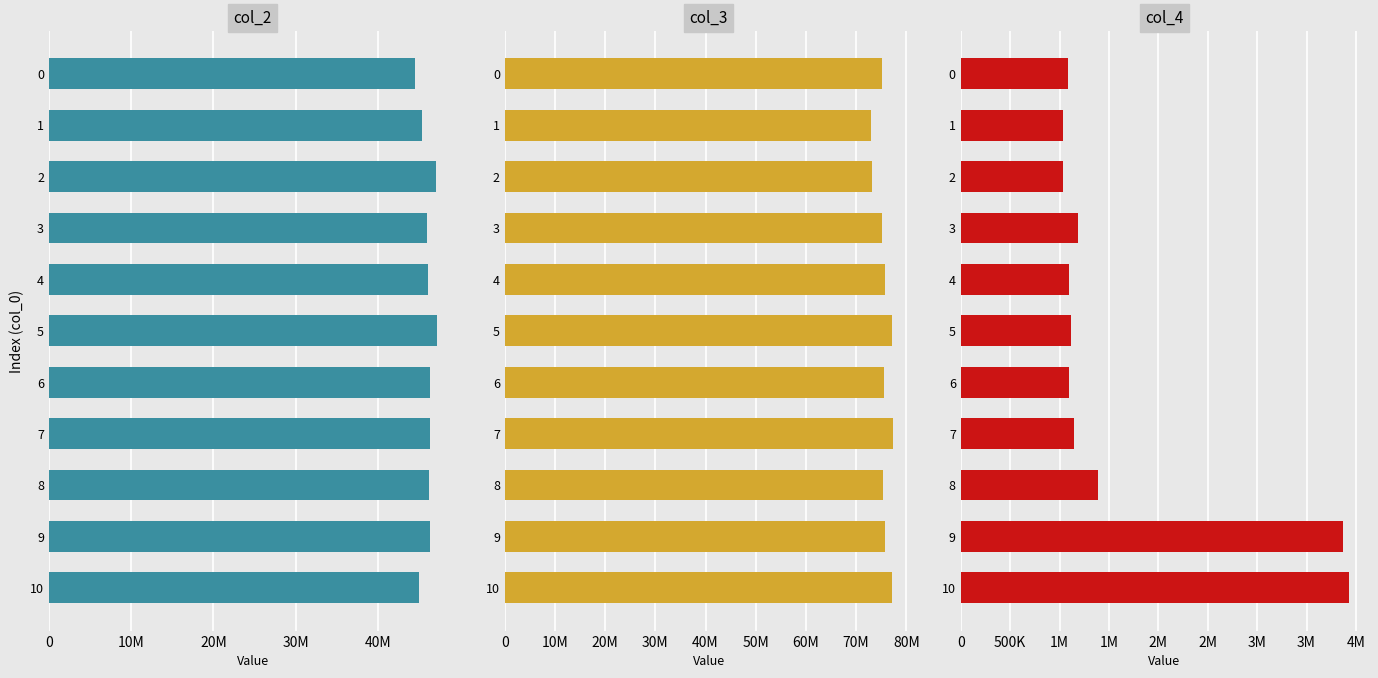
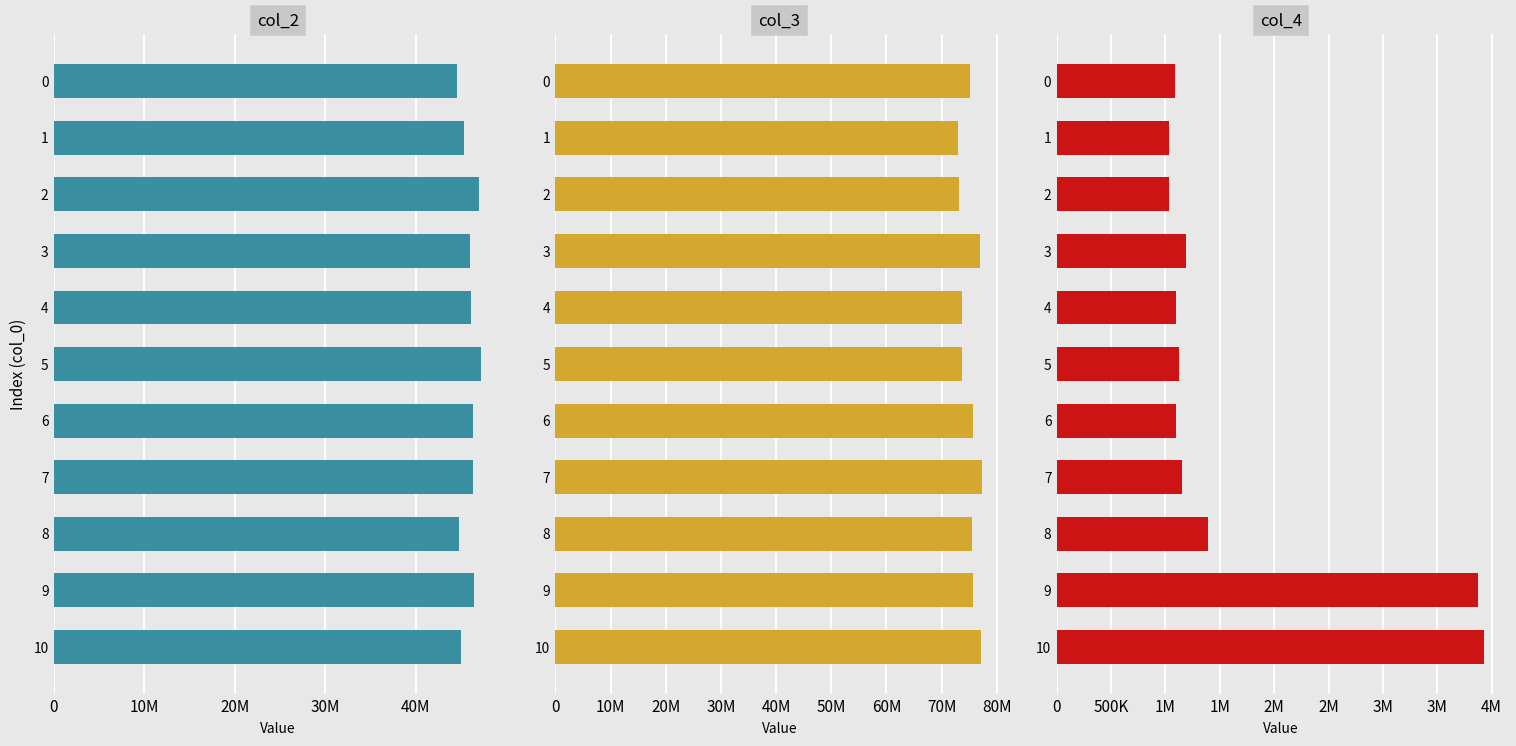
  {
    "col_2": {
      "0": 45000000,
      "1": 45000000,
      "2": 47000000,
      "3": 46000000,
      "4": 46000000,
      "5": 47000000,
      "6": 46000000,
      "7": 46000000,
-     "8": 46000000,
+     "8": 45000000,
      "9": 46000000,
      "10": 45000000
    },
    "col_3": {
      "0": 75000000,
      "1": 73000000,
      "2": 73000000,
-     "3": 75000000,
-     "4": 76000000,
-     "5": 77000000,
+     "3": 77000000,
+     "4": 74000000,
+     "5": 74000000,
      "6": 76000000,
      "7": 77000000,
      "8": 75000000,
      "9": 76000000,
      "10": 77000000
    }
  }
